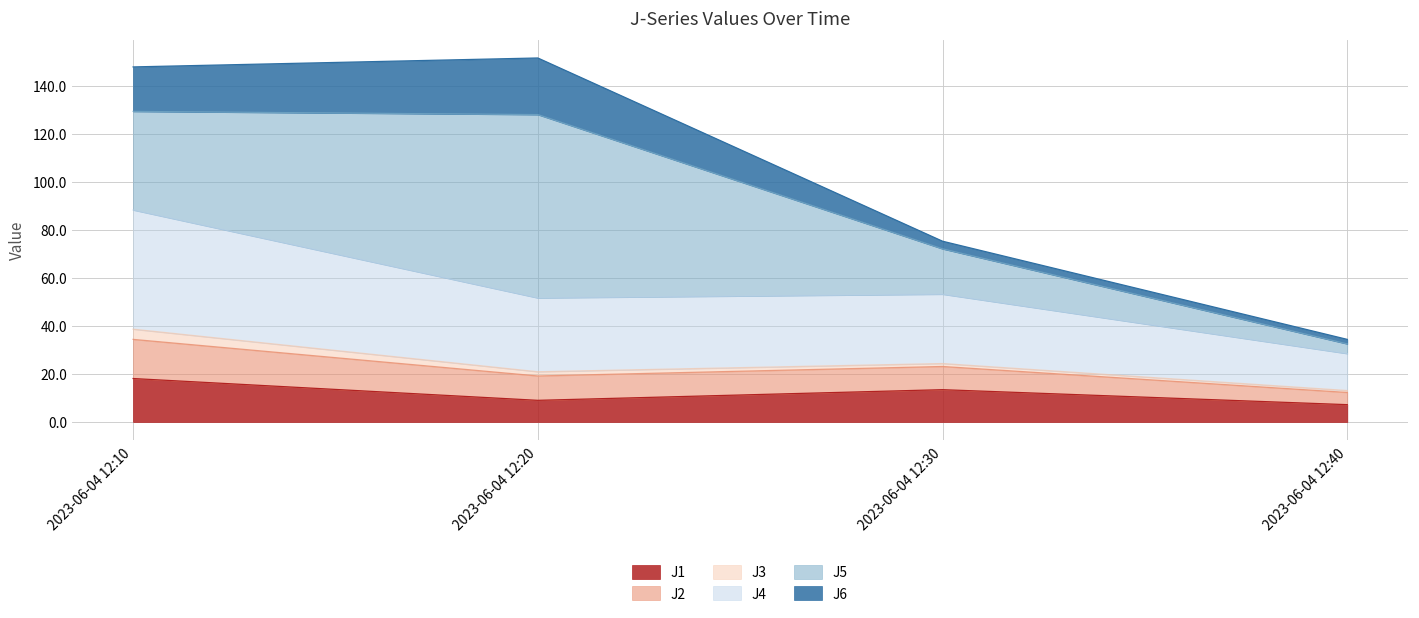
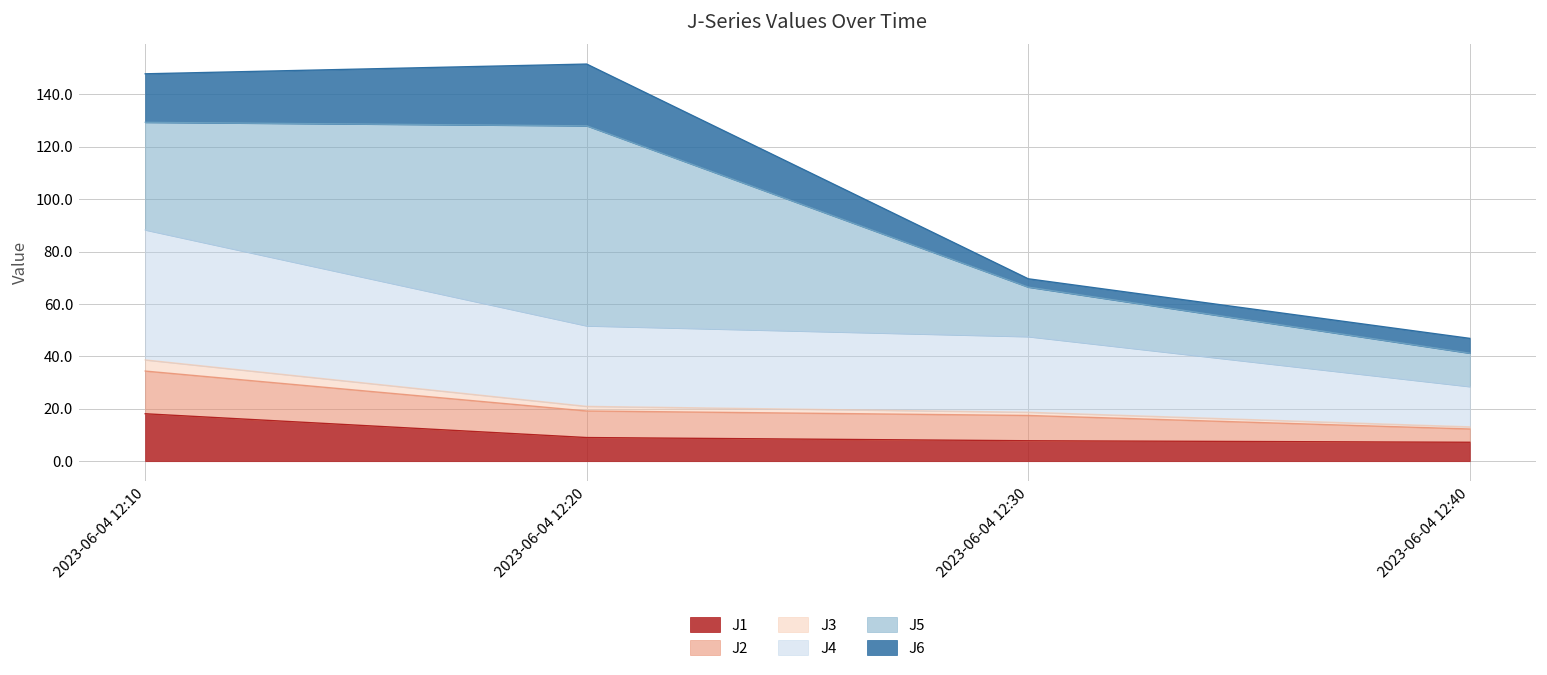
  {
    "J1": {
      "2023-06-04 12:10": 18,
      "2023-06-04 12:20": 9,
-     "2023-06-04 12:30": 13,
+     "2023-06-04 12:30": 8,
      "2023-06-04 12:40": 7
    },
    "J2": {
      "2023-06-04 12:10": 16,
      "2023-06-04 12:20": 10,
      "2023-06-04 12:30": 10
    },
    "J3": {
      "2023-06-04 12:10": 4,
      "2023-06-04 12:20": 2,
      "2023-06-04 12:30": 1
    },
    "J4": {
      "2023-06-04 12:10": 50,
      "2023-06-04 12:20": 31,
      "2023-06-04 12:30": 29,
      "2023-06-04 12:40": 15
    },
    "J5": {
      "2023-06-04 12:10": 41,
      "2023-06-04 12:20": 76,
      "2023-06-04 12:30": 19,
-     "2023-06-04 12:40": 4
+     "2023-06-04 12:40": 13
    },
    "J6": {
      "2023-06-04 12:10": 19,
      "2023-06-04 12:20": 24,
      "2023-06-04 12:30": 3,
-     "2023-06-04 12:40": 2
+     "2023-06-04 12:40": 6
    }
  }
